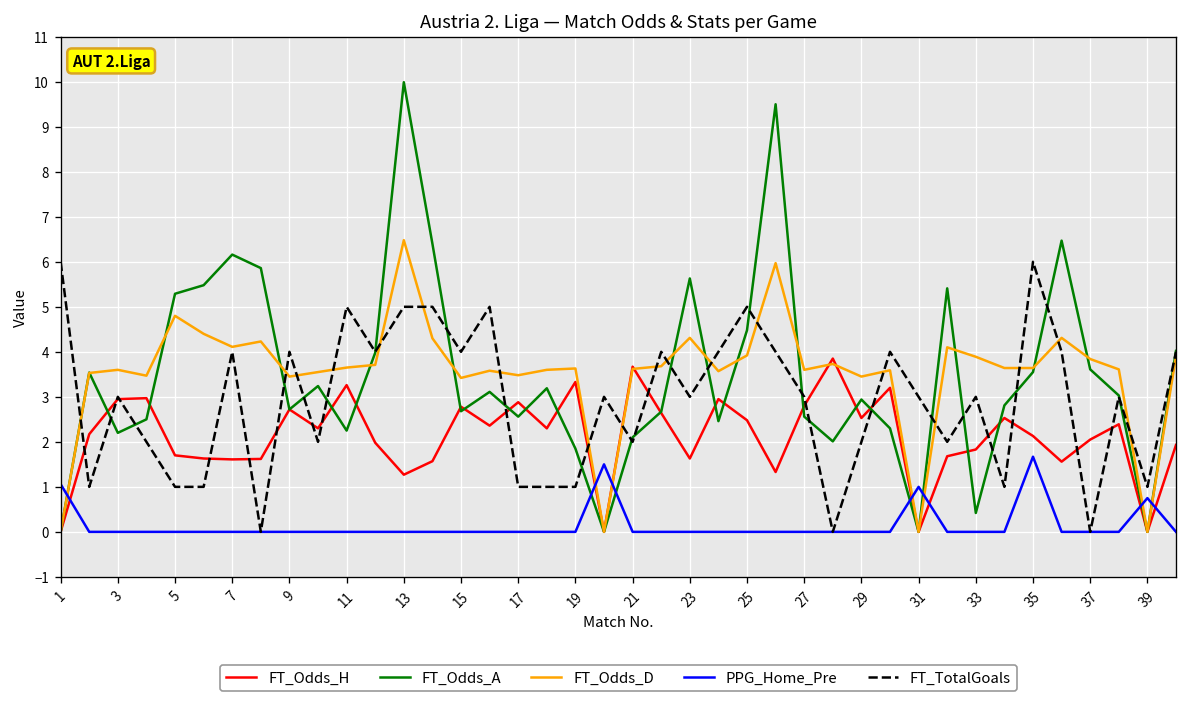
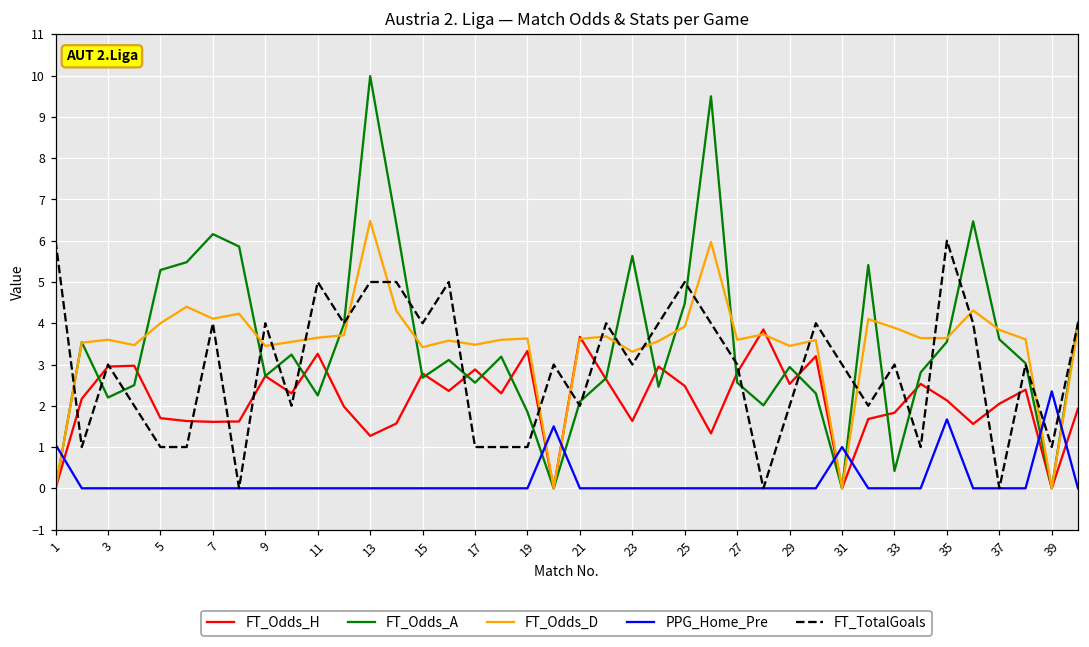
  {
    "FT_Odds_H": {
      "5": 1.7,
      "7": 1.6,
      "11": 3.3,
      "13": 1.3,
      "15": 2.8,
      "17": 2.9,
      "19": 3.3,
      "23": 1.6,
      "25": 2.5,
      "27": 2.8,
      "29": 2.5,
      "33": 1.8,
      "35": 2.1,
      "37": 2.1
    },
    "FT_Odds_A": {
      "3": 2.2,
      "5": 5.3,
      "7": 6.2,
      "11": 2.3,
      "13": 10.0,
      "15": 2.7,
      "17": 2.6,
      "19": 1.9,
      "21": 2.1,
      "23": 5.6,
      "25": 4.5,
      "27": 2.6,
      "29": 2.9,
      "33": 0.4,
      "35": 3.6,
      "37": 3.6
    },
    "FT_Odds_D": {
      "3": 3.6,
-     "5": 4.8,
+     "5": 4.0,
      "7": 4.1,
      "9": 3.5,
      "11": 3.7,
      "13": 6.5,
      "15": 3.4,
      "17": 3.5,
      "19": 3.6,
-     "23": 4.3,
+     "23": 3.3,
      "25": 3.9,
      "27": 3.6,
      "29": 3.5,
      "33": 3.9,
      "35": 3.6,
      "37": 3.8
    },
    "PPG_Home_Pre": {
      "1": 1.1,
      "3": 0.0,
      "5": 0.0,
      "7": 0.0,
      "9": 0.0,
      "11": 0.0,
      "13": 0.0,
      "15": 0.0,
      "17": 0.0,
      "19": 0.0,
      "21": 0.0,
      "23": 0.0,
      "25": 0.0,
      "27": 0.0,
      "29": 0.0,
      "31": 1.0,
      "33": 0.0,
      "35": 1.7,
-     "39": 0.8
+     "39": 2.4
    },
    "FT_TotalGoals": {
      "1": 6.0,
      "5": 1.0,
      "7": 4.0,
      "9": 4.0,
      "11": 5.0,
      "13": 5.0,
      "15": 4.0,
      "17": 1.0,
      "19": 1.0,
      "21": 2.0,
      "23": 3.0,
      "25": 5.0,
      "27": 3.0,
      "29": 2.0,
      "31": 3.0,
      "33": 3.0,
      "35": 6.0,
      "39": 1.0
    }
  }
